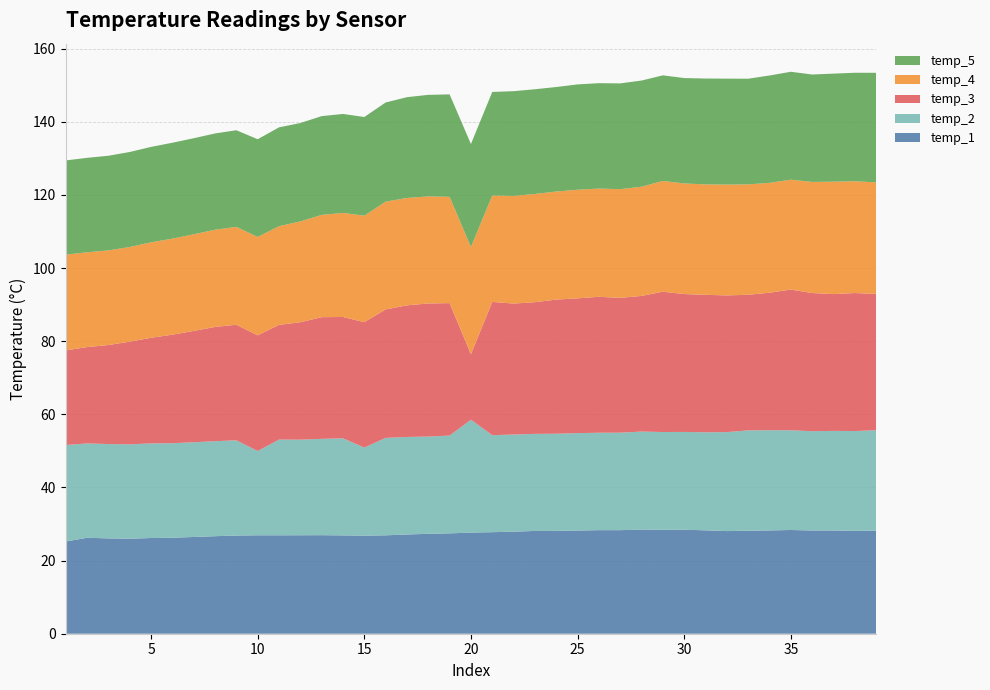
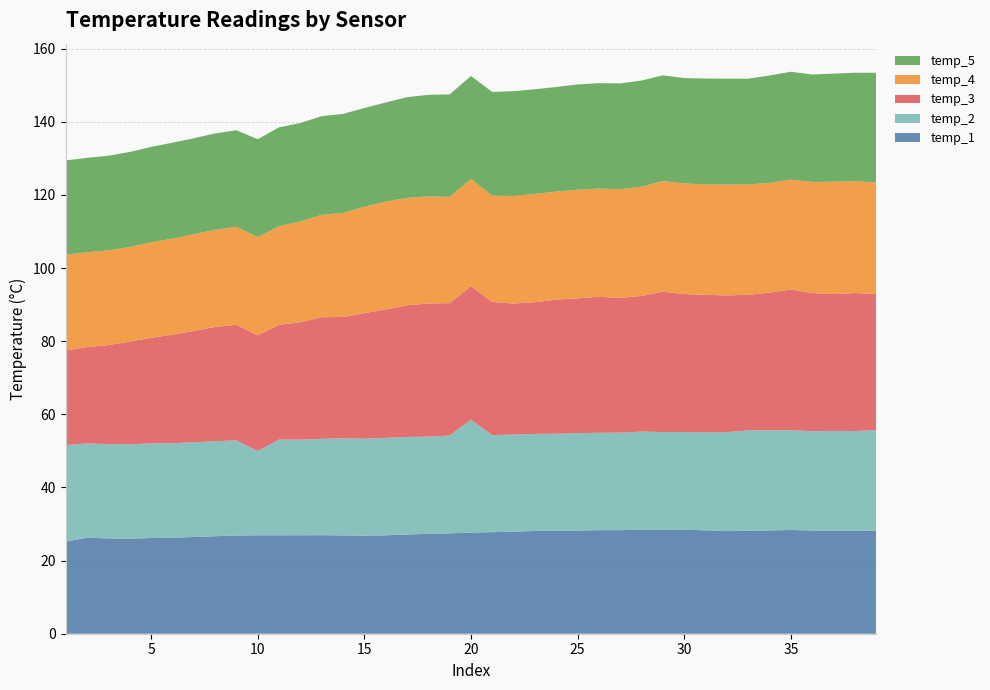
  {
    "temp_1": {
      "5": 26,
      "10": 27,
      "15": 27,
      "20": 28,
      "25": 28,
      "30": 28,
      "35": 28
    },
    "temp_2": {
      "5": 26,
      "10": 23,
-     "15": 24,
+     "15": 27,
      "20": 31,
      "25": 27,
      "30": 27,
      "35": 27
    },
    "temp_3": {
      "5": 29,
      "10": 32,
      "15": 34,
-     "20": 18,
+     "20": 37,
      "25": 37,
      "30": 38,
      "35": 38
    },
    "temp_4": {
      "5": 26,
      "10": 27,
      "15": 29,
      "20": 29,
      "25": 30,
      "30": 30,
      "35": 30
    },
    "temp_5": {
      "5": 26,
      "10": 27,
      "15": 27,
      "20": 28,
      "25": 29,
      "30": 29,
      "35": 30
    }
  }
